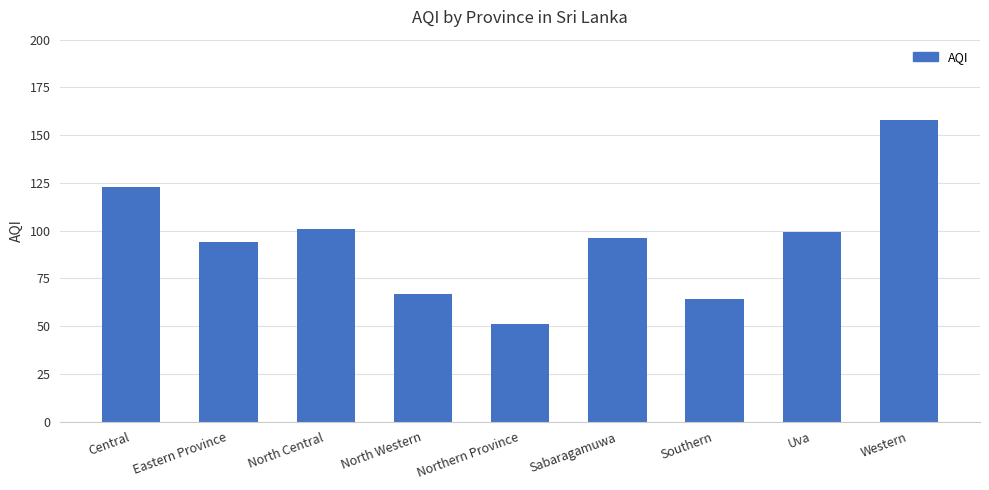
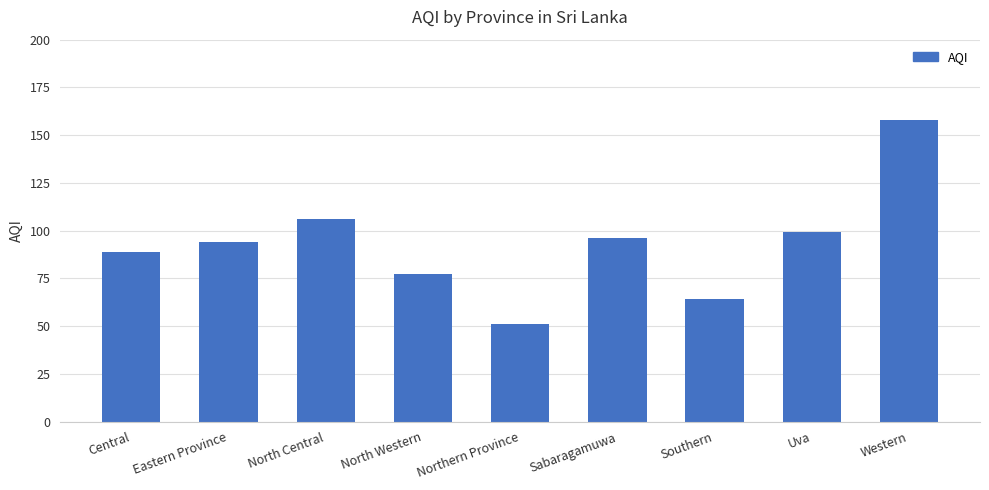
  {
-   "Central": 123,
+   "Central": 89,
    "Eastern Province": 94,
-   "North Central": 101,
-   "North Western": 67,
+   "North Central": 106,
+   "North Western": 77,
    "Northern Province": 51,
    "Sabaragamuwa": 96,
    "Southern": 64,
    "Uva": 99,
    "Western": 158
  }
